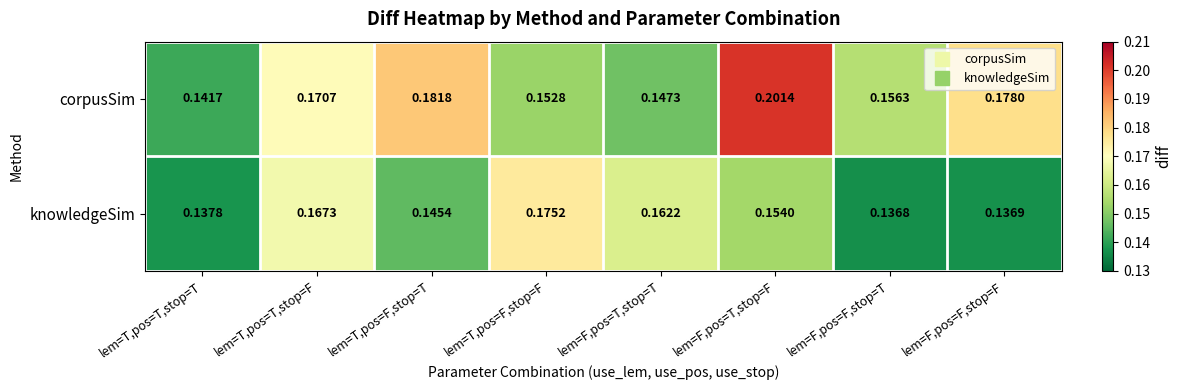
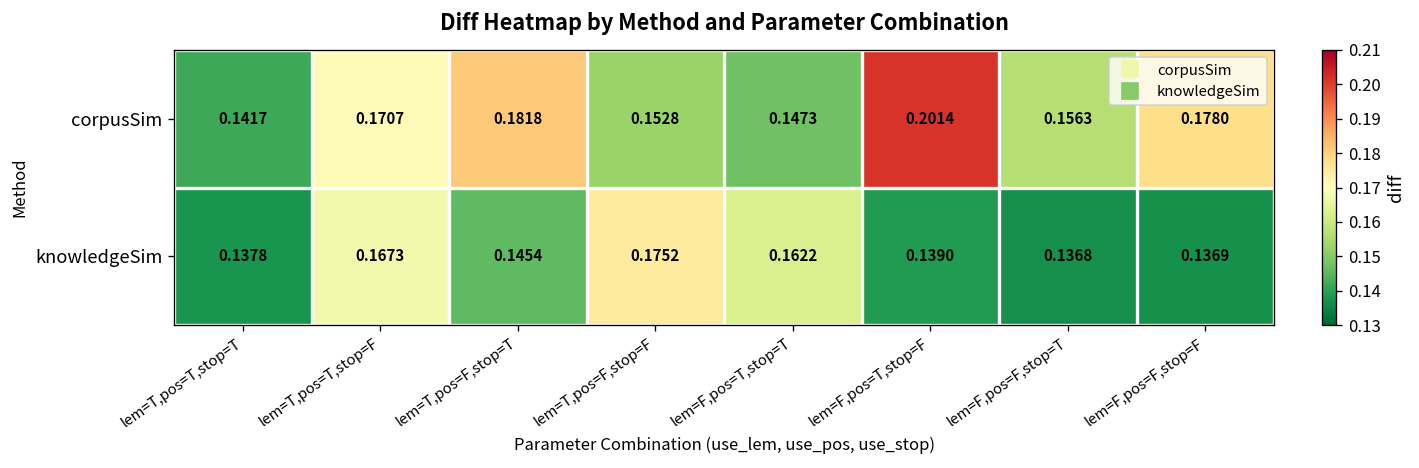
  {
    "corpusSim": {
      "lem=T,pos=T,stop=T": 0.1417,
      "lem=T,pos=T,stop=F": 0.1707,
      "lem=T,pos=F,stop=T": 0.1818,
      "lem=T,pos=F,stop=F": 0.1528,
      "lem=F,pos=T,stop=T": 0.1473,
      "lem=F,pos=T,stop=F": 0.2014,
      "lem=F,pos=F,stop=T": 0.1563,
      "lem=F,pos=F,stop=F": 0.1780
    },
    "knowledgeSim": {
      "lem=T,pos=T,stop=T": 0.1378,
      "lem=T,pos=T,stop=F": 0.1673,
      "lem=T,pos=F,stop=T": 0.1454,
      "lem=T,pos=F,stop=F": 0.1752,
      "lem=F,pos=T,stop=T": 0.1622,
-     "lem=F,pos=T,stop=F": 0.1540,
+     "lem=F,pos=T,stop=F": 0.1390,
      "lem=F,pos=F,stop=T": 0.1368,
      "lem=F,pos=F,stop=F": 0.1369
    }
  }
